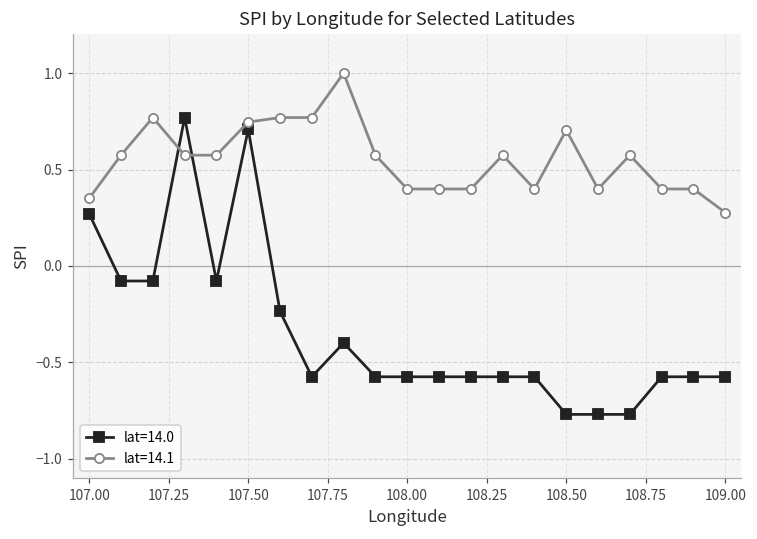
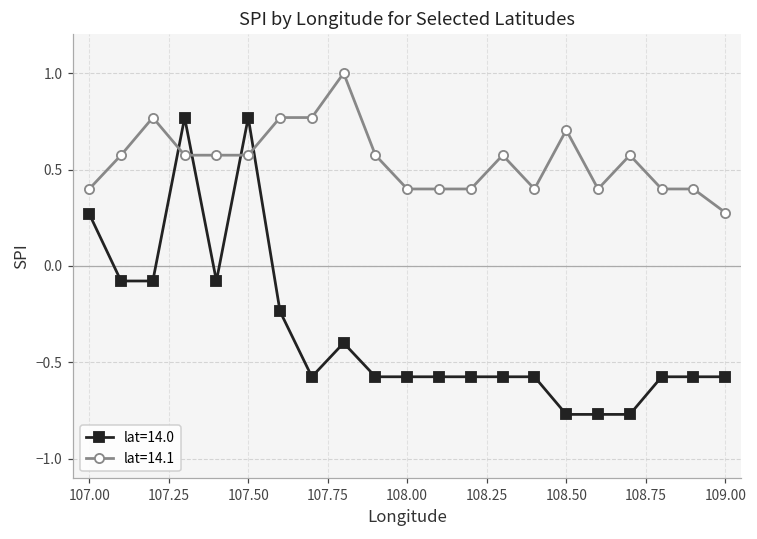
  {
    "lat=14.0": {
      "107.00": 0.27,
-     "107.50": 0.71,
+     "107.50": 0.77,
      "108.00": -0.57,
      "108.50": -0.77,
      "109.00": -0.57
    },
    "lat=14.1": {
-     "107.00": 0.35,
-     "107.50": 0.75,
+     "107.00": 0.40,
+     "107.50": 0.57,
      "108.00": 0.40,
      "108.50": 0.70,
      "109.00": 0.28
    }
  }
